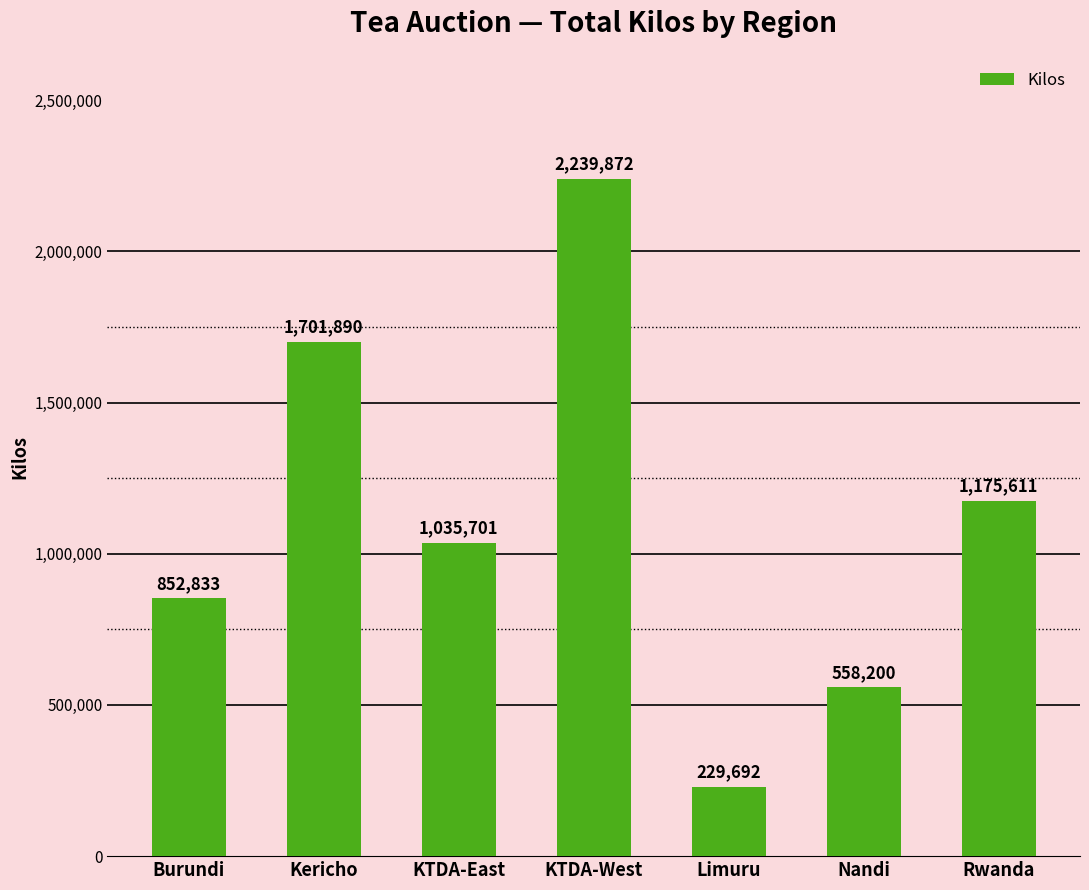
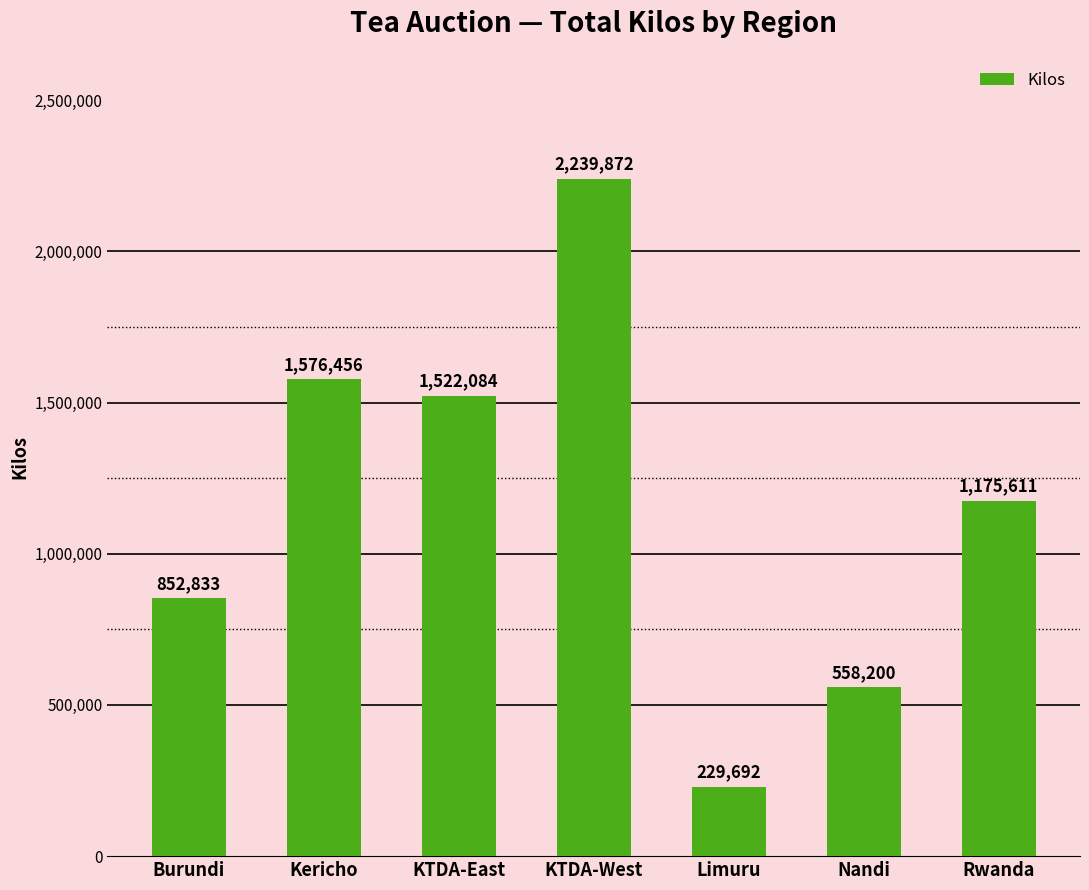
  {
    "Burundi": "852,833",
-   "Kericho": "1,701,890",
-   "KTDA-East": "1,035,701",
+   "Kericho": "1,576,456",
+   "KTDA-East": "1,522,084",
    "KTDA-West": "2,239,872",
    "Limuru": "229,692",
    "Nandi": "558,200",
    "Rwanda": "1,175,611"
  }
